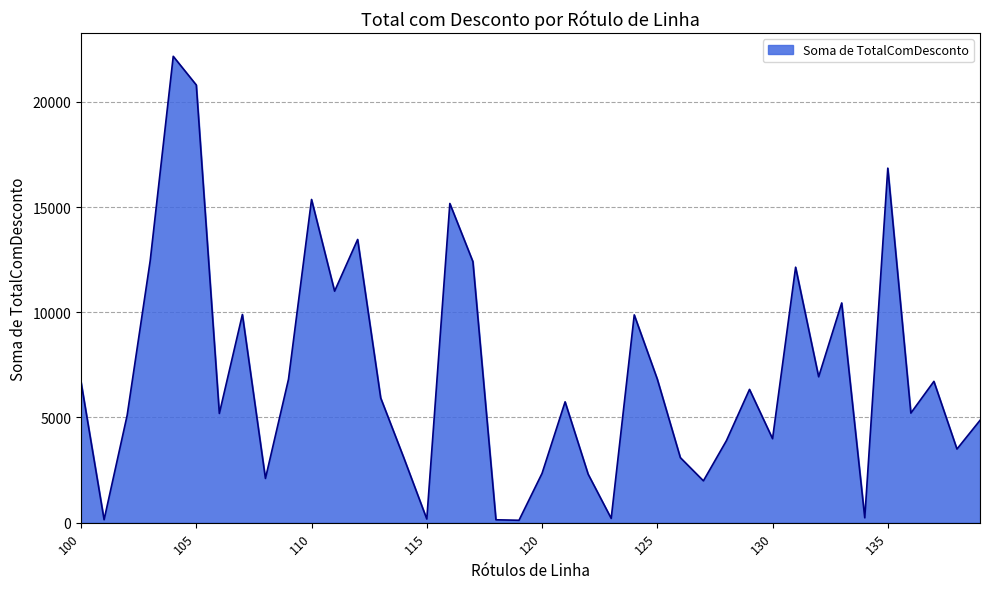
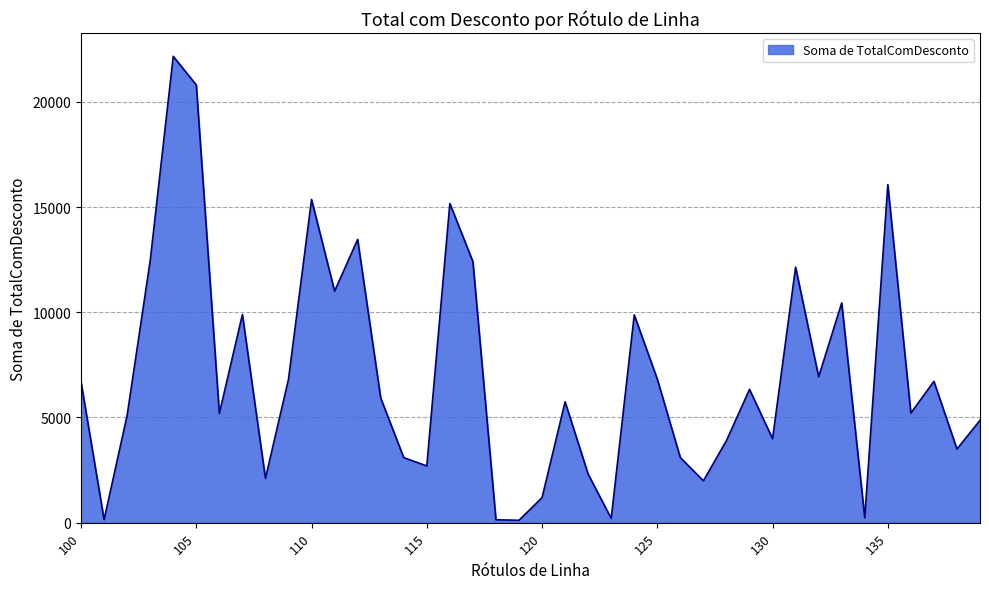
  {
    "100": 6700,
    "105": 20800,
    "110": 15400,
-   "115": 200,
-   "120": 2300,
+   "115": 2700,
+   "120": 1200,
    "125": 6800,
    "130": 4000,
-   "135": 16800
+   "135": 16100
  }
